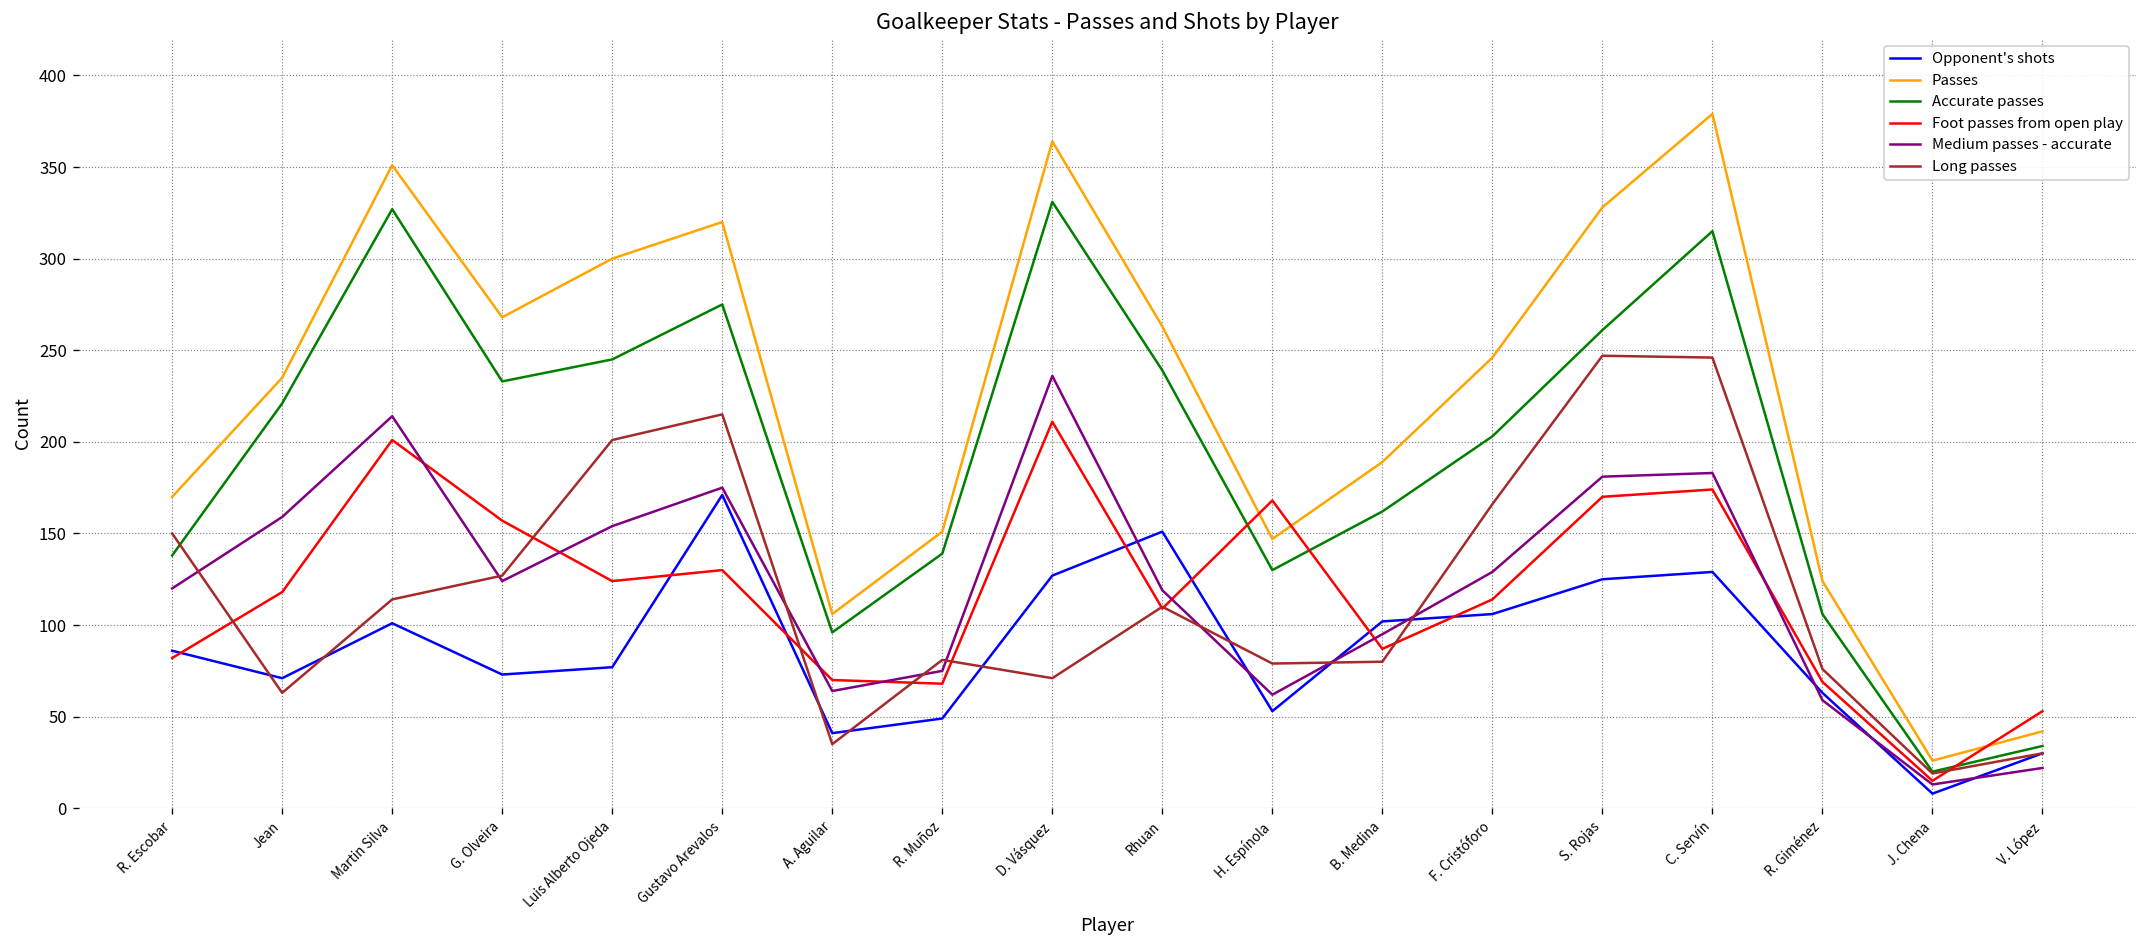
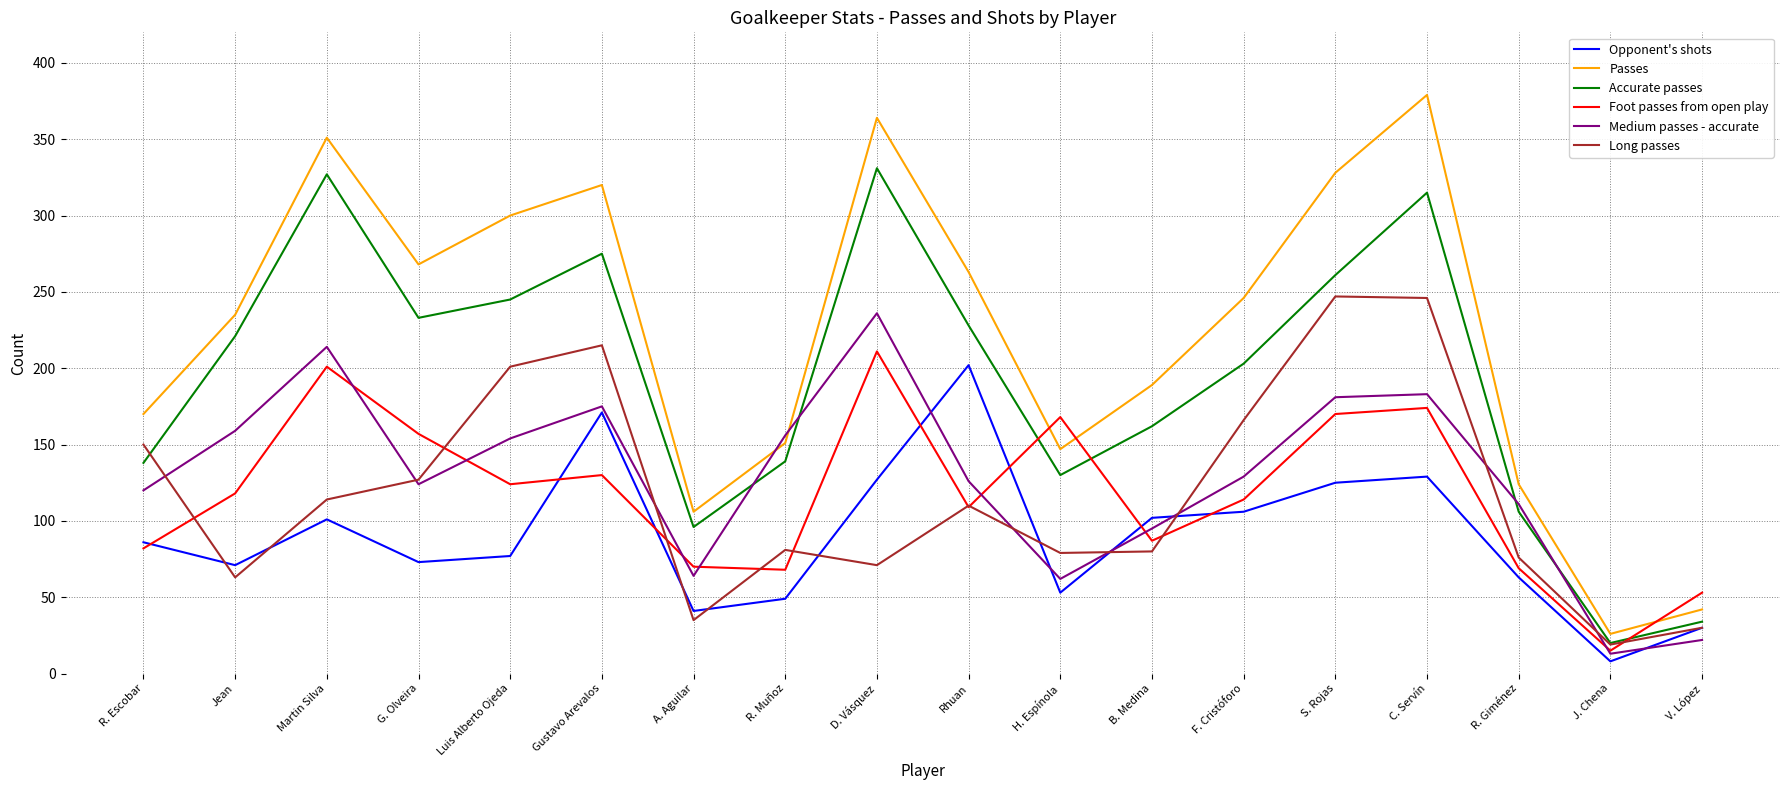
  {
    "Opponent's shots": {
      "R. Escobar": 86,
      "Jean": 71,
      "Martin Silva": 101,
      "G. Olveira": 73,
      "Luis Alberto Ojeda": 77,
      "Gustavo Arevalos": 171,
      "A. Aguilar": 41,
      "R. Muñoz": 49,
      "D. Vásquez": 127,
-     "Rhuan": 151,
+     "Rhuan": 202,
      "H. Espínola": 53,
      "B. Medina": 102,
      "F. Cristóforo": 106,
      "S. Rojas": 125,
      "C. Servín": 129,
      "R. Giménez": 63,
      "J. Chena": 8
    },
    "Passes": {
      "R. Escobar": 170,
      "Jean": 235,
      "Martin Silva": 351,
      "G. Olveira": 268,
      "Luis Alberto Ojeda": 300,
      "Gustavo Arevalos": 320,
      "A. Aguilar": 106,
      "R. Muñoz": 151,
      "D. Vásquez": 364,
      "Rhuan": 263,
      "H. Espínola": 147,
      "B. Medina": 189,
      "F. Cristóforo": 246,
      "S. Rojas": 328,
      "C. Servín": 379,
      "R. Giménez": 124,
      "J. Chena": 26,
      "V. López": 42
    },
    "Accurate passes": {
      "R. Escobar": 138,
      "Jean": 221,
      "Martin Silva": 327,
      "G. Olveira": 233,
      "Luis Alberto Ojeda": 245,
      "Gustavo Arevalos": 275,
      "A. Aguilar": 96,
      "R. Muñoz": 139,
      "D. Vásquez": 331,
-     "Rhuan": 239,
+     "Rhuan": 228,
      "H. Espínola": 130,
      "B. Medina": 162,
      "F. Cristóforo": 203,
      "S. Rojas": 261,
      "C. Servín": 315,
      "R. Giménez": 106,
      "V. López": 34
    },
    "Foot passes from open play": {
      "R. Escobar": 82,
      "Jean": 118,
      "Martin Silva": 201,
      "G. Olveira": 157,
      "Luis Alberto Ojeda": 124,
      "Gustavo Arevalos": 130,
      "A. Aguilar": 70,
      "R. Muñoz": 68,
      "D. Vásquez": 211,
      "H. Espínola": 168,
      "B. Medina": 87,
      "F. Cristóforo": 114,
      "S. Rojas": 170,
      "C. Servín": 174,
      "R. Giménez": 69,
      "J. Chena": 15,
      "V. López": 53
    },
    "Medium passes - accurate": {
      "R. Escobar": 120,
      "Jean": 159,
      "Martin Silva": 214,
      "G. Olveira": 124,
      "Luis Alberto Ojeda": 154,
      "Gustavo Arevalos": 175,
      "A. Aguilar": 64,
-     "R. Muñoz": 75,
+     "R. Muñoz": 156,
      "D. Vásquez": 236,
-     "Rhuan": 119,
+     "Rhuan": 126,
      "H. Espínola": 62,
      "B. Medina": 95,
      "F. Cristóforo": 129,
      "S. Rojas": 181,
      "C. Servín": 183,
-     "R. Giménez": 59,
+     "R. Giménez": 111,
      "J. Chena": 13,
      "V. López": 22
    },
    "Long passes": {
      "R. Escobar": 150,
      "Jean": 63,
      "Martin Silva": 114,
      "G. Olveira": 127,
      "Luis Alberto Ojeda": 201,
      "Gustavo Arevalos": 215,
      "A. Aguilar": 35,
      "R. Muñoz": 81,
      "D. Vásquez": 71,
      "H. Espínola": 79,
      "B. Medina": 80,
      "F. Cristóforo": 166,
      "S. Rojas": 247,
      "C. Servín": 246,
      "R. Giménez": 76
    }
  }
